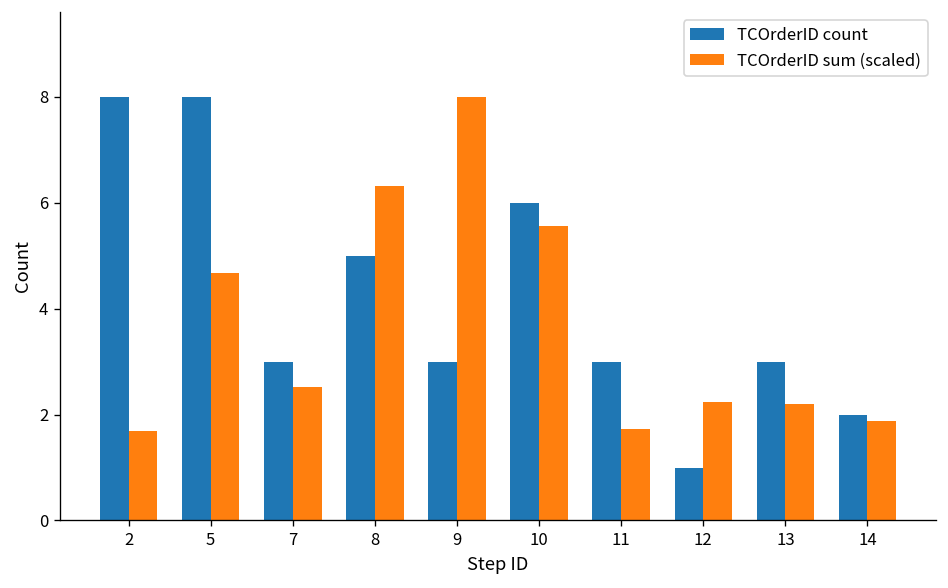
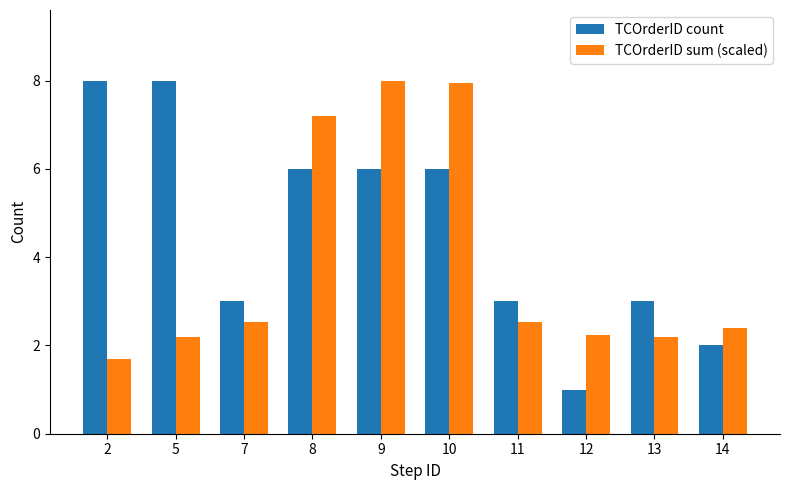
  {
    "TCOrderID count": {
      "2": 8,
      "5": 8,
      "7": 3,
-     "8": 5,
-     "9": 3,
+     "8": 6,
+     "9": 6,
      "10": 6,
      "11": 3,
      "12": 1,
      "13": 3,
      "14": 2
    },
    "TCOrderID sum (scaled)": {
      "2": 1.7,
-     "5": 4.7,
+     "5": 2.2,
      "7": 2.5,
-     "8": 6.3,
+     "8": 7.2,
      "9": 8.0,
-     "10": 5.6,
-     "11": 1.7,
+     "10": 8.0,
+     "11": 2.5,
      "12": 2.2,
      "13": 2.2,
-     "14": 1.9
+     "14": 2.4
    }
  }
